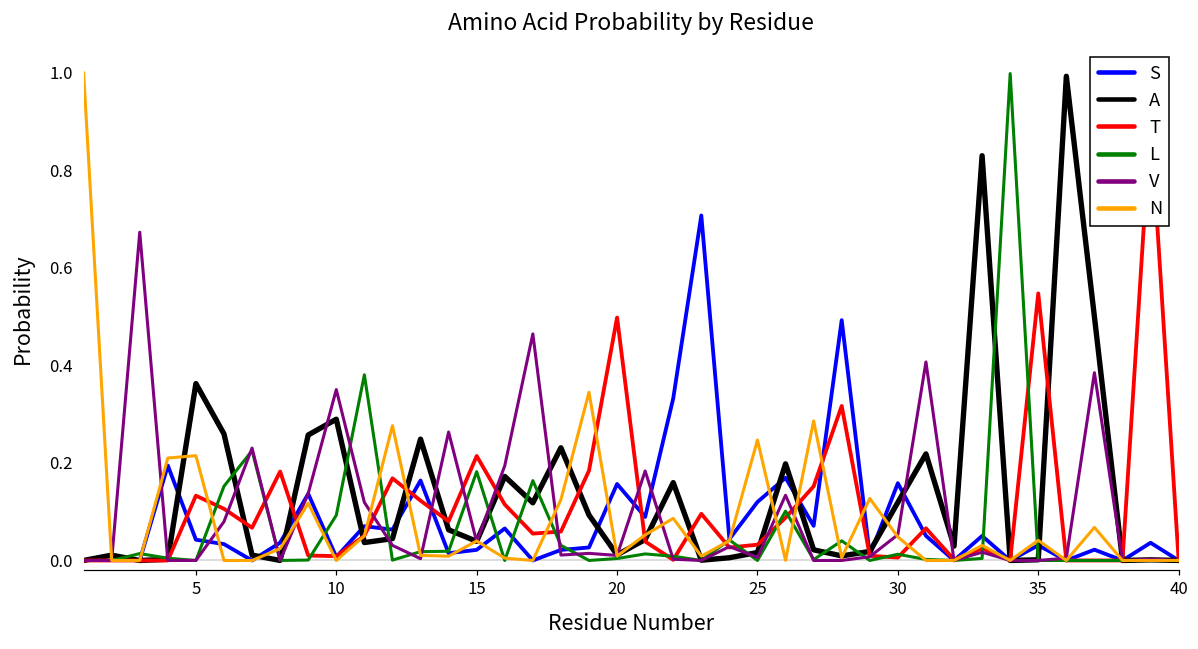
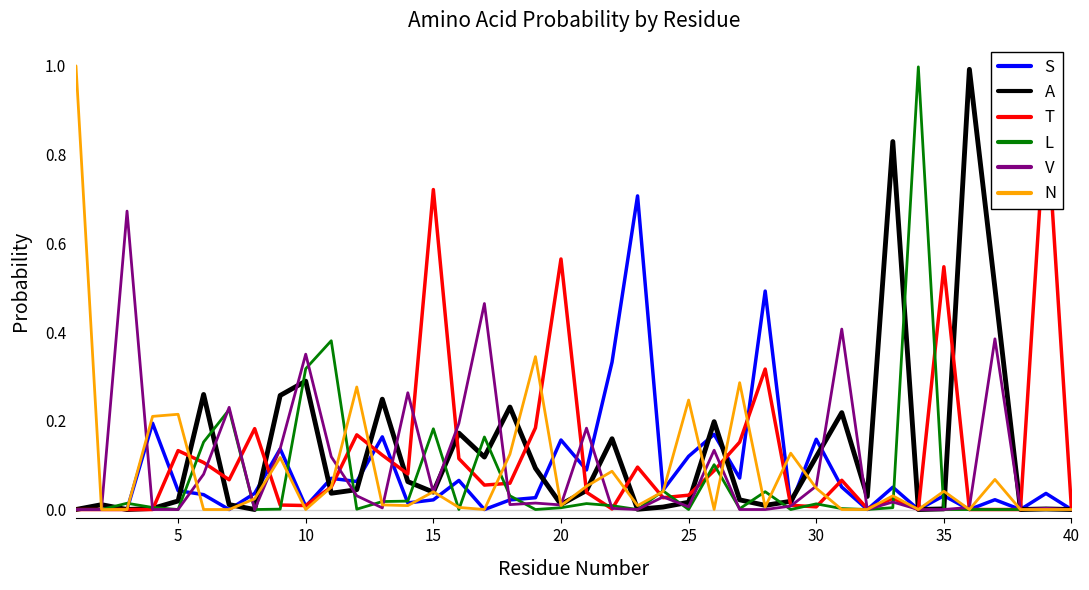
  {
    "S": {
      "5": 0.04,
      "15": 0.02,
      "20": 0.16,
      "25": 0.12,
      "30": 0.16,
      "35": 0.03
    },
    "A": {
-     "5": 0.36,
+     "5": 0.02,
      "10": 0.29,
      "25": 0.02,
      "30": 0.12
    },
    "T": {
      "5": 0.13,
-     "15": 0.21,
-     "20": 0.50,
+     "15": 0.72,
+     "20": 0.56,
      "25": 0.03,
      "30": 0.01,
      "35": 0.55
    },
    "L": {
-     "10": 0.09,
+     "10": 0.32,
      "15": 0.18,
      "25": 0.00,
      "30": 0.01
    },
    "V": {
      "10": 0.35,
      "25": 0.01
    },
    "N": {
      "5": 0.21,
      "10": 0.00,
      "25": 0.25,
      "35": 0.04
    }
  }
